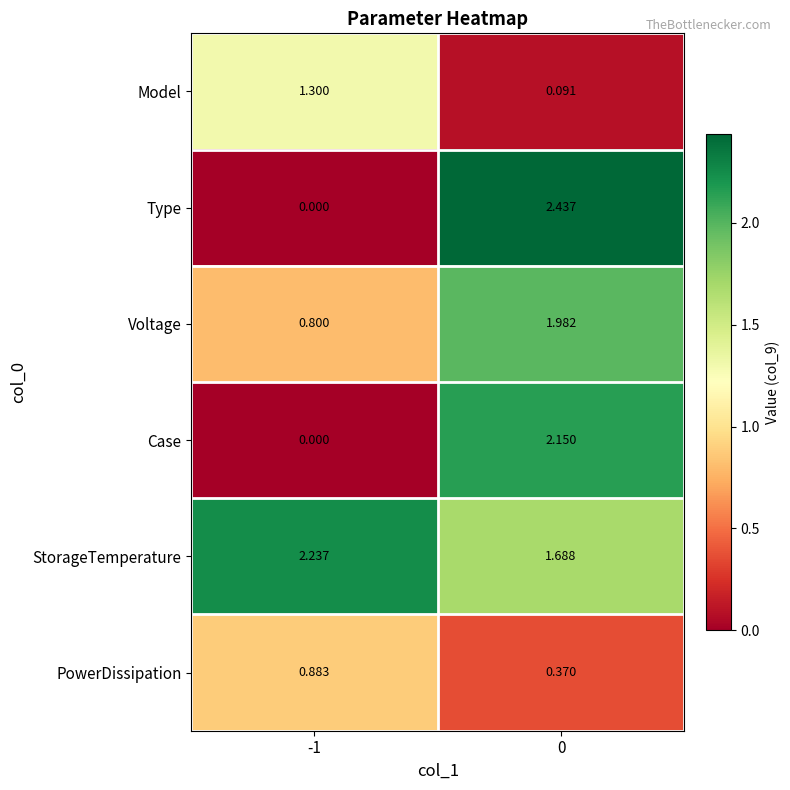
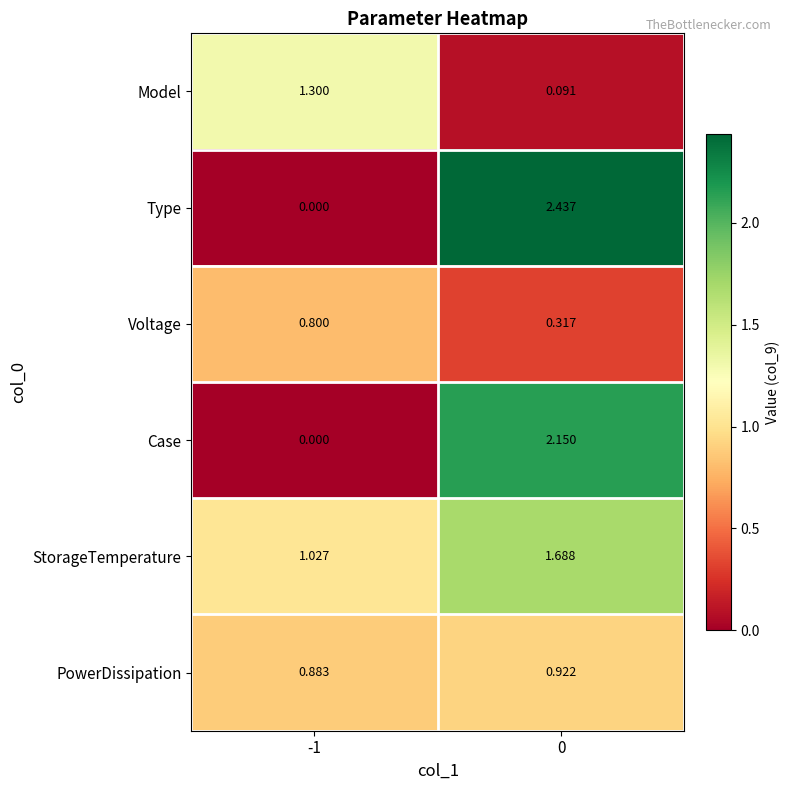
  {
    "Model": {
      "-1": 1.300,
      "0": 0.091
    },
    "Type": {
      "-1": 0.000,
      "0": 2.437
    },
    "Voltage": {
      "-1": 0.800,
-     "0": 1.982
+     "0": 0.317
    },
    "Case": {
      "-1": 0.000,
      "0": 2.150
    },
    "StorageTemperature": {
-     "-1": 2.237,
+     "-1": 1.027,
      "0": 1.688
    },
    "PowerDissipation": {
      "-1": 0.883,
-     "0": 0.370
+     "0": 0.922
    }
  }
